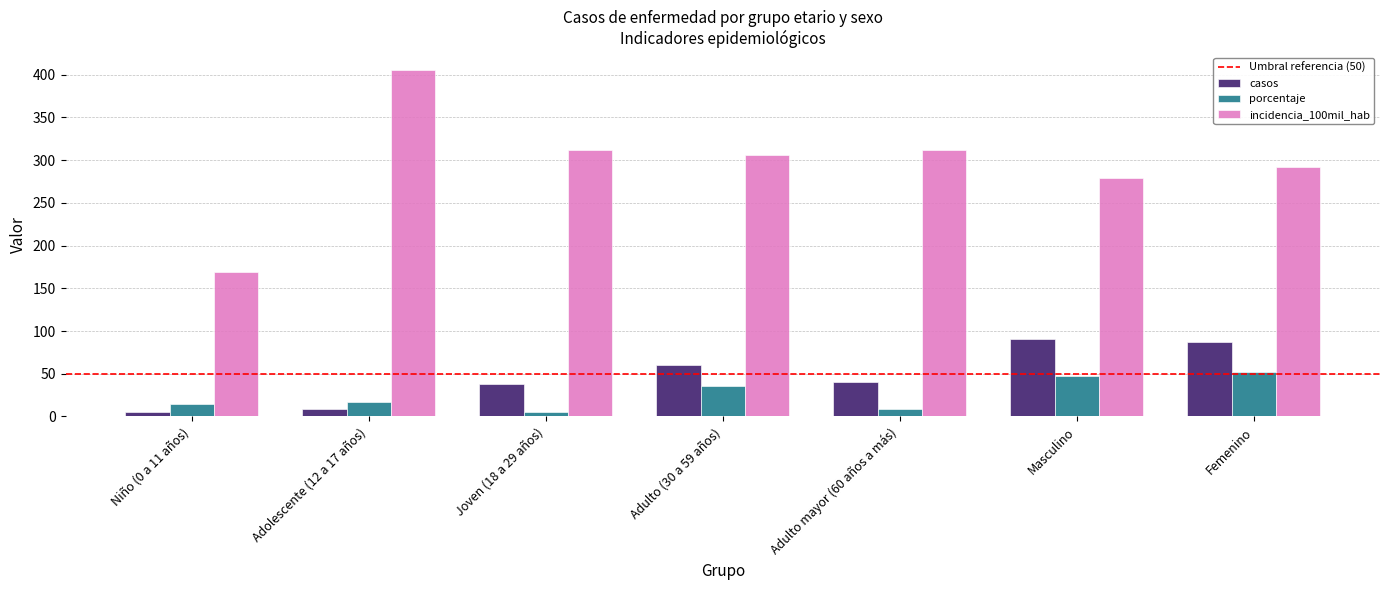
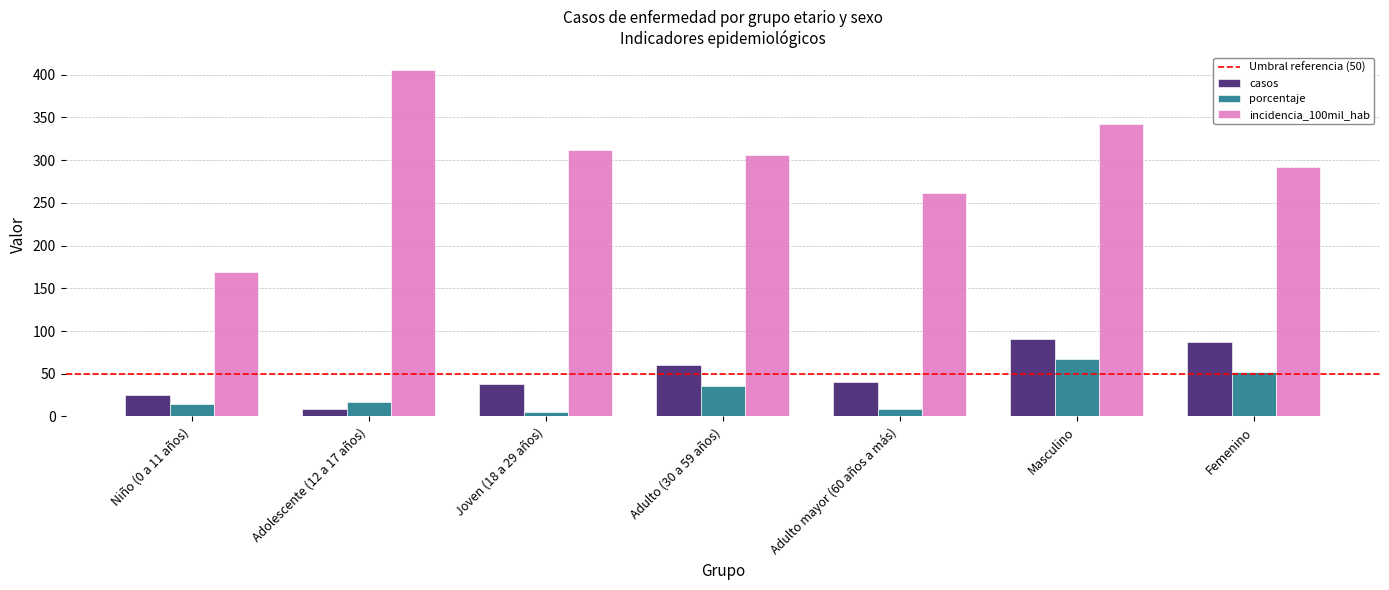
  {
    "casos": {
-     "Niño (0 a 11 años)": 10,
+     "Niño (0 a 11 años)": 30,
      "Adolescente (12 a 17 años)": 10,
      "Joven (18 a 29 años)": 40,
      "Adulto (30 a 59 años)": 60,
      "Adulto mayor (60 años a más)": 40,
      "Masculino": 90,
      "Femenino": 90
    },
    "porcentaje": {
      "Niño (0 a 11 años)": 20,
      "Adolescente (12 a 17 años)": 20,
      "Joven (18 a 29 años)": 10,
      "Adulto (30 a 59 años)": 40,
      "Adulto mayor (60 años a más)": 10,
-     "Masculino": 50,
+     "Masculino": 70,
      "Femenino": 50
    },
    "incidencia_100mil_hab": {
      "Niño (0 a 11 años)": 170,
      "Adolescente (12 a 17 años)": 410,
      "Joven (18 a 29 años)": 310,
      "Adulto (30 a 59 años)": 310,
-     "Adulto mayor (60 años a más)": 310,
-     "Masculino": 280,
+     "Adulto mayor (60 años a más)": 260,
+     "Masculino": 340,
      "Femenino": 290
    }
  }
